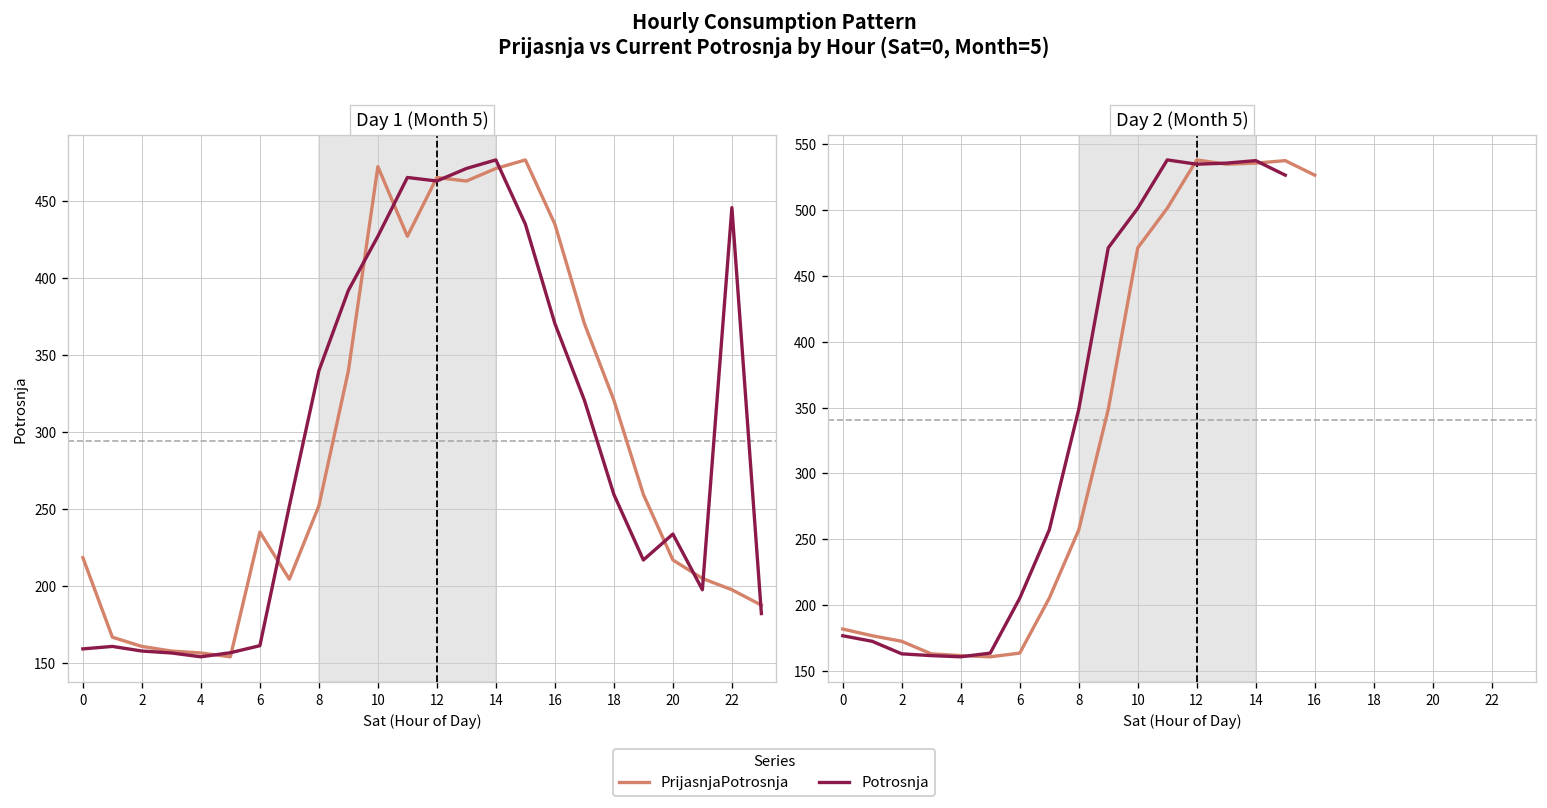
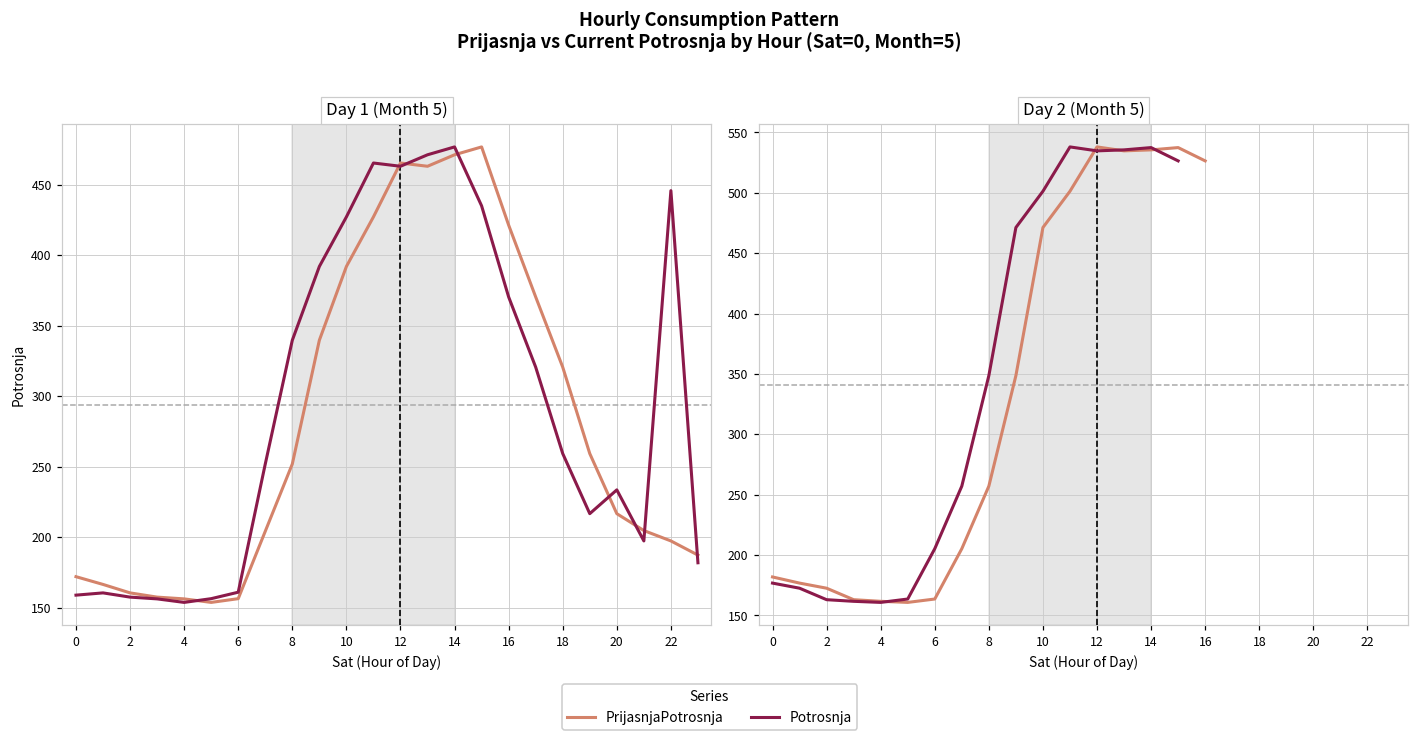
  {
    "Day 1 (Month 5)": {
      "PrijasnjaPotrosnja": {
-       "0": 218,
+       "0": 172,
        "2": 161,
        "4": 156,
-       "6": 235,
+       "6": 156,
        "8": 252,
-       "10": 472,
+       "10": 392,
        "12": 465,
        "14": 471,
-       "16": 435,
+       "16": 421,
        "18": 321,
        "20": 217,
        "22": 197
      },
      "Potrosnja": {
        "0": 159,
        "2": 158,
        "4": 154,
        "6": 161,
        "8": 340,
        "10": 427,
        "12": 463,
        "14": 477,
        "16": 370,
        "18": 259,
        "20": 234,
        "22": 446
      }
    },
    "Day 2 (Month 5)": {
      "PrijasnjaPotrosnja": {
        "0": 182,
        "2": 173,
        "6": 164,
        "8": 257,
        "10": 471,
        "12": 538,
        "16": 526
      },
      "Potrosnja": {
        "0": 177,
        "2": 163,
        "6": 205,
        "8": 349,
        "10": 501,
        "12": 535
      }
    }
  }
